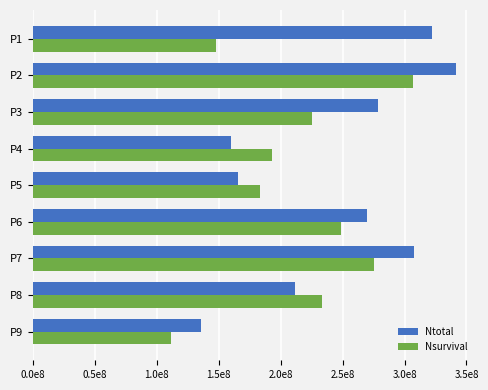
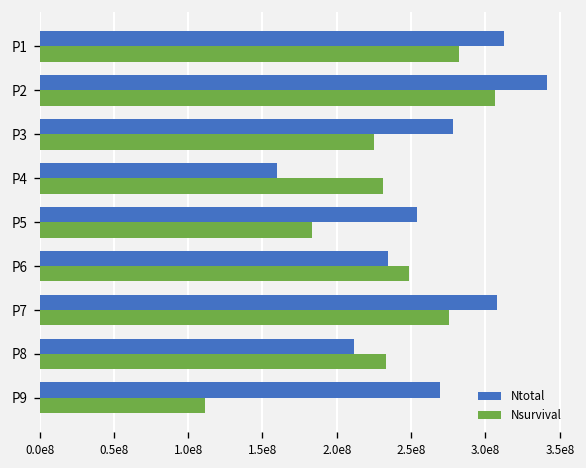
  {
    "Ntotal": {
-     "P1": 322000000,
+     "P1": 313000000,
      "P2": 341000000,
      "P3": 278000000,
      "P4": 160000000,
-     "P5": 165000000,
-     "P6": 270000000,
+     "P5": 254000000,
+     "P6": 234000000,
      "P7": 308000000,
      "P8": 212000000,
-     "P9": 136000000
+     "P9": 269000000
    },
    "Nsurvival": {
-     "P1": 148000000,
+     "P1": 282000000,
      "P2": 307000000,
      "P3": 225000000,
-     "P4": 193000000,
+     "P4": 231000000,
      "P5": 183000000,
      "P6": 248000000,
      "P7": 275000000,
      "P8": 233000000,
      "P9": 111000000
    }
  }
